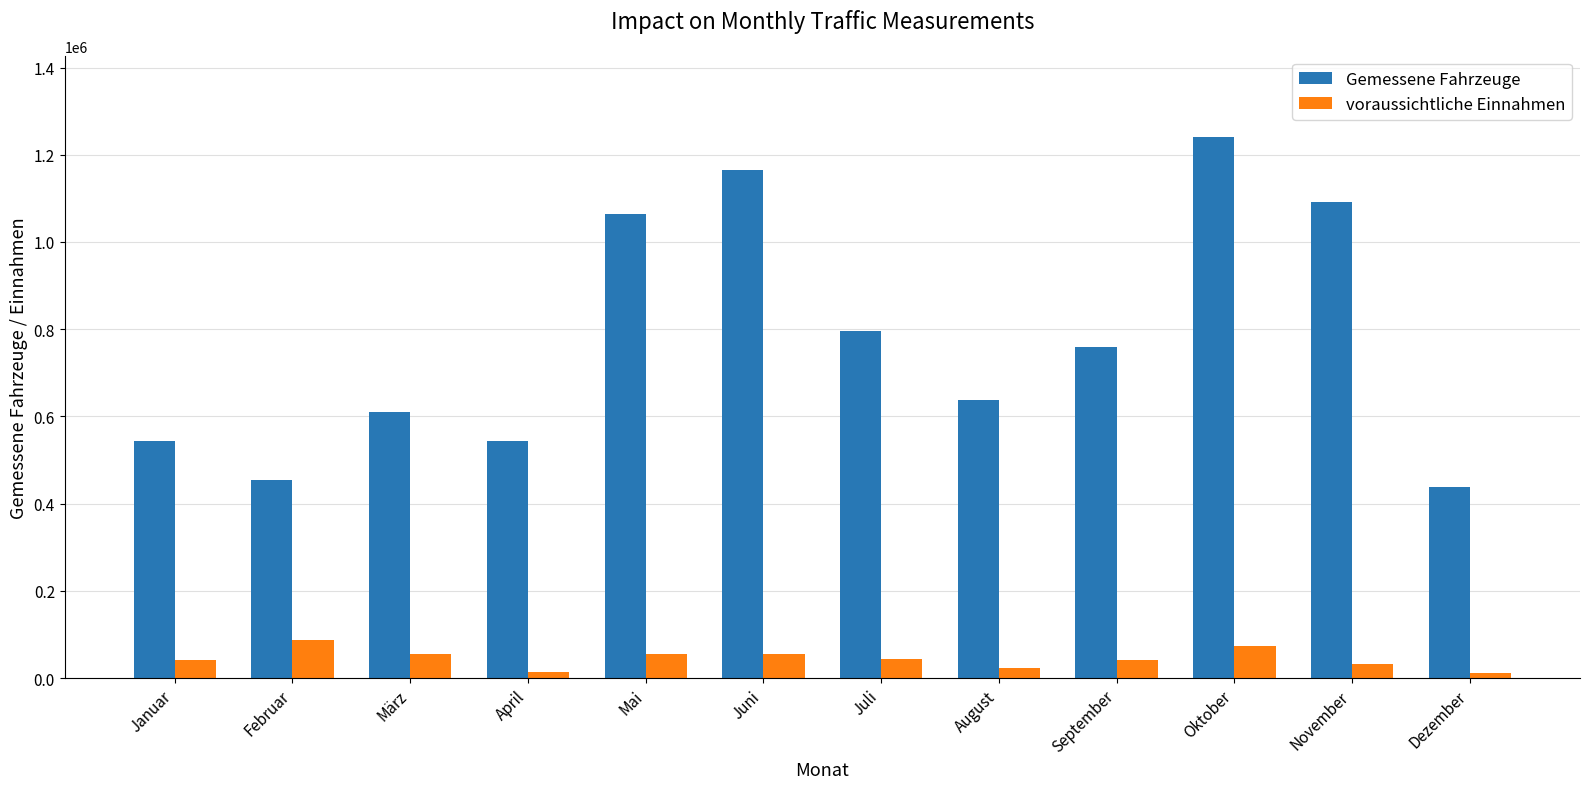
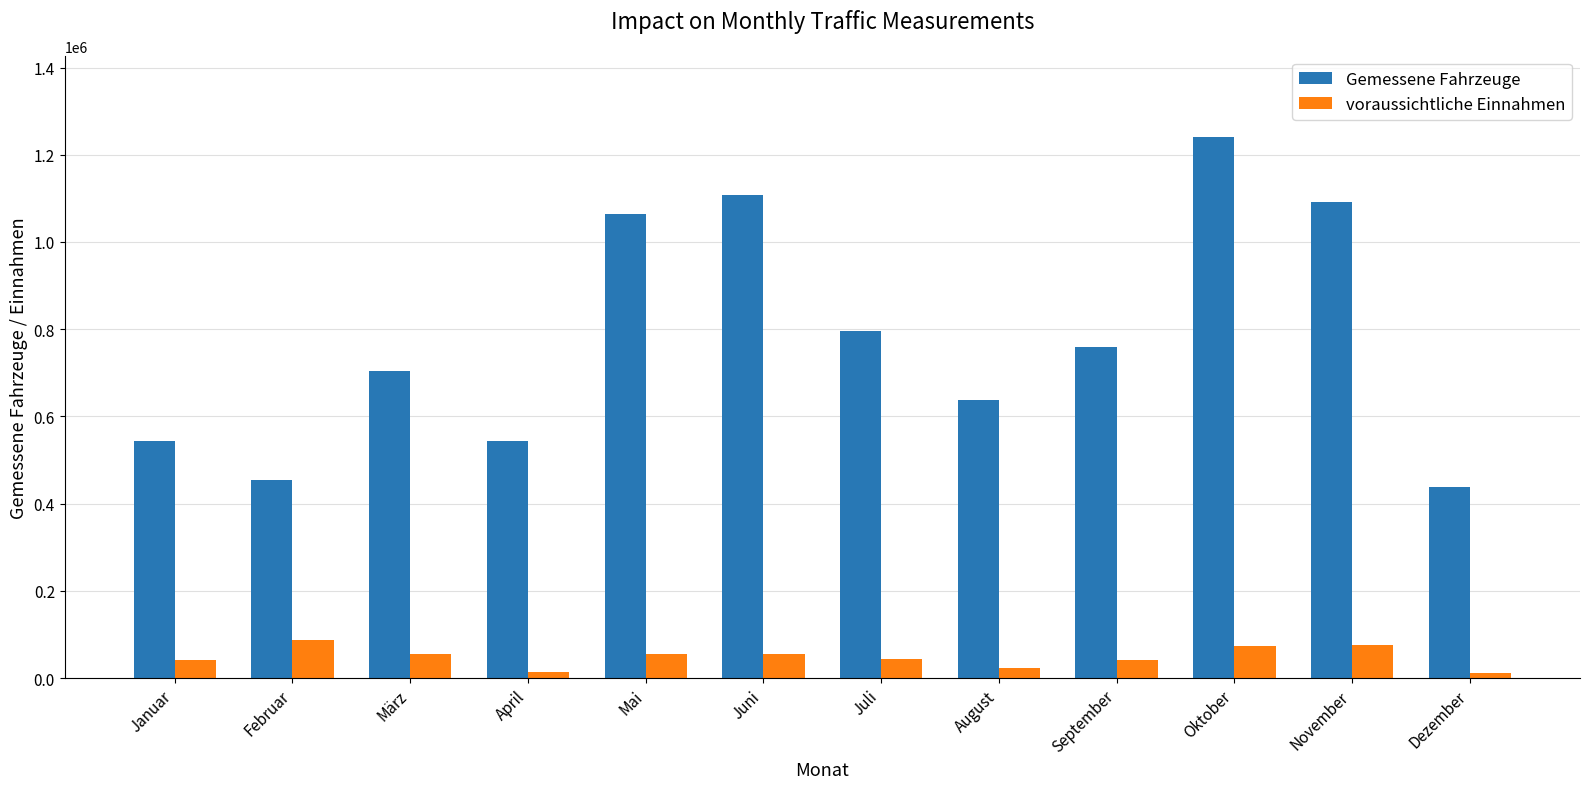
  {
    "Gemessene Fahrzeuge": {
      "Januar": 540000,
      "Februar": 450000,
-     "März": 610000,
+     "März": 700000,
      "April": 540000,
      "Mai": 1060000,
-     "Juni": 1170000,
+     "Juni": 1110000,
      "Juli": 800000,
      "August": 640000,
      "September": 760000,
      "Oktober": 1240000,
      "November": 1090000,
      "Dezember": 440000
    },
    "voraussichtliche Einnahmen": {
      "Januar": 40000,
      "Februar": 90000,
      "März": 50000,
      "April": 10000,
      "Mai": 60000,
      "Juni": 60000,
      "Juli": 40000,
      "August": 20000,
      "September": 40000,
      "Oktober": 70000,
-     "November": 30000,
+     "November": 80000,
      "Dezember": 10000
    }
  }
